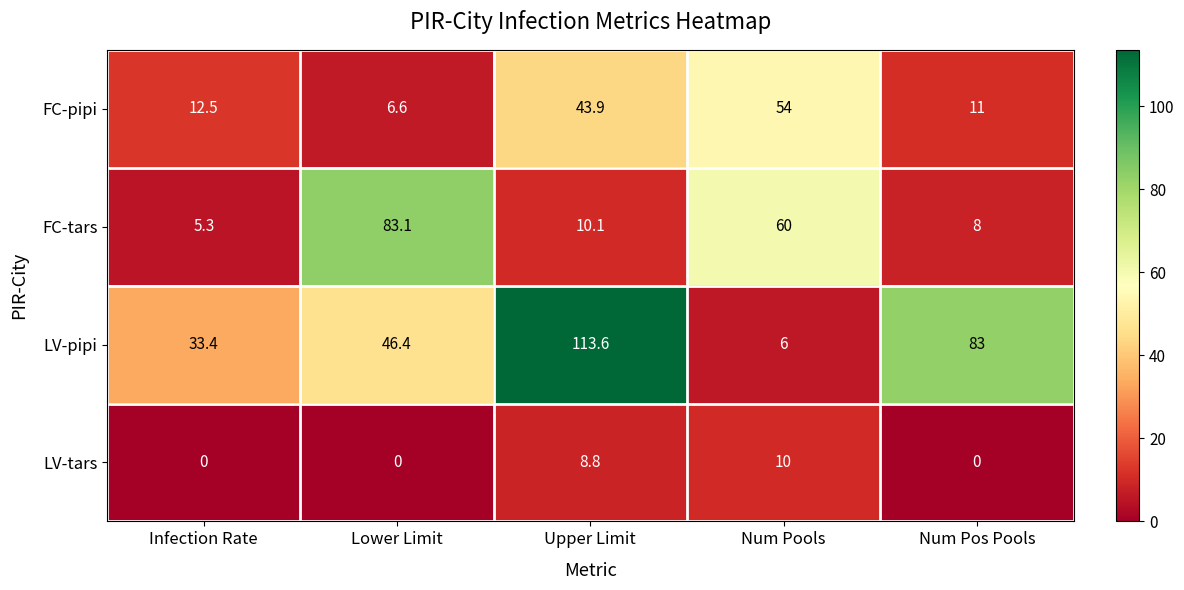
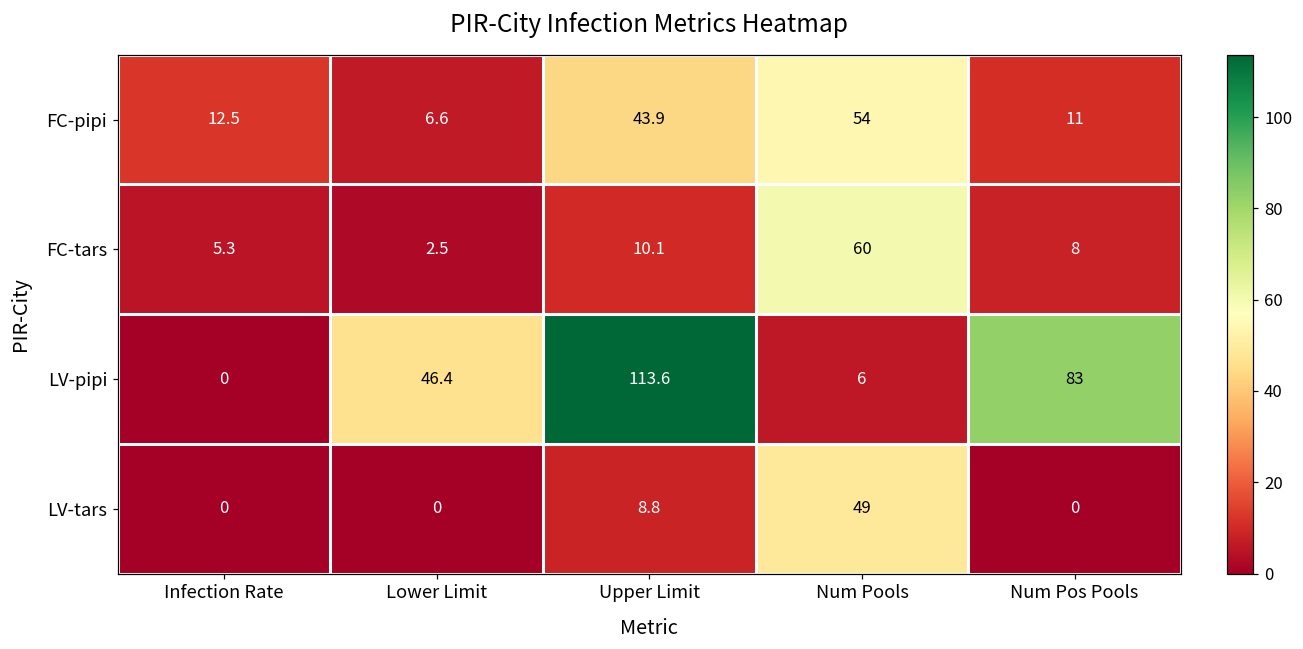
  {
    "FC-pipi": {
      "Infection Rate": 12.5,
      "Lower Limit": 6.6,
      "Upper Limit": 43.9,
      "Num Pools": 54,
      "Num Pos Pools": 11
    },
    "FC-tars": {
      "Infection Rate": 5.3,
-     "Lower Limit": 83.1,
+     "Lower Limit": 2.5,
      "Upper Limit": 10.1,
      "Num Pools": 60,
      "Num Pos Pools": 8
    },
    "LV-pipi": {
-     "Infection Rate": 33.4,
+     "Infection Rate": 0,
      "Lower Limit": 46.4,
      "Upper Limit": 113.6,
      "Num Pools": 6,
      "Num Pos Pools": 83
    },
    "LV-tars": {
      "Infection Rate": 0,
      "Lower Limit": 0,
      "Upper Limit": 8.8,
-     "Num Pools": 10,
+     "Num Pools": 49,
      "Num Pos Pools": 0
    }
  }
